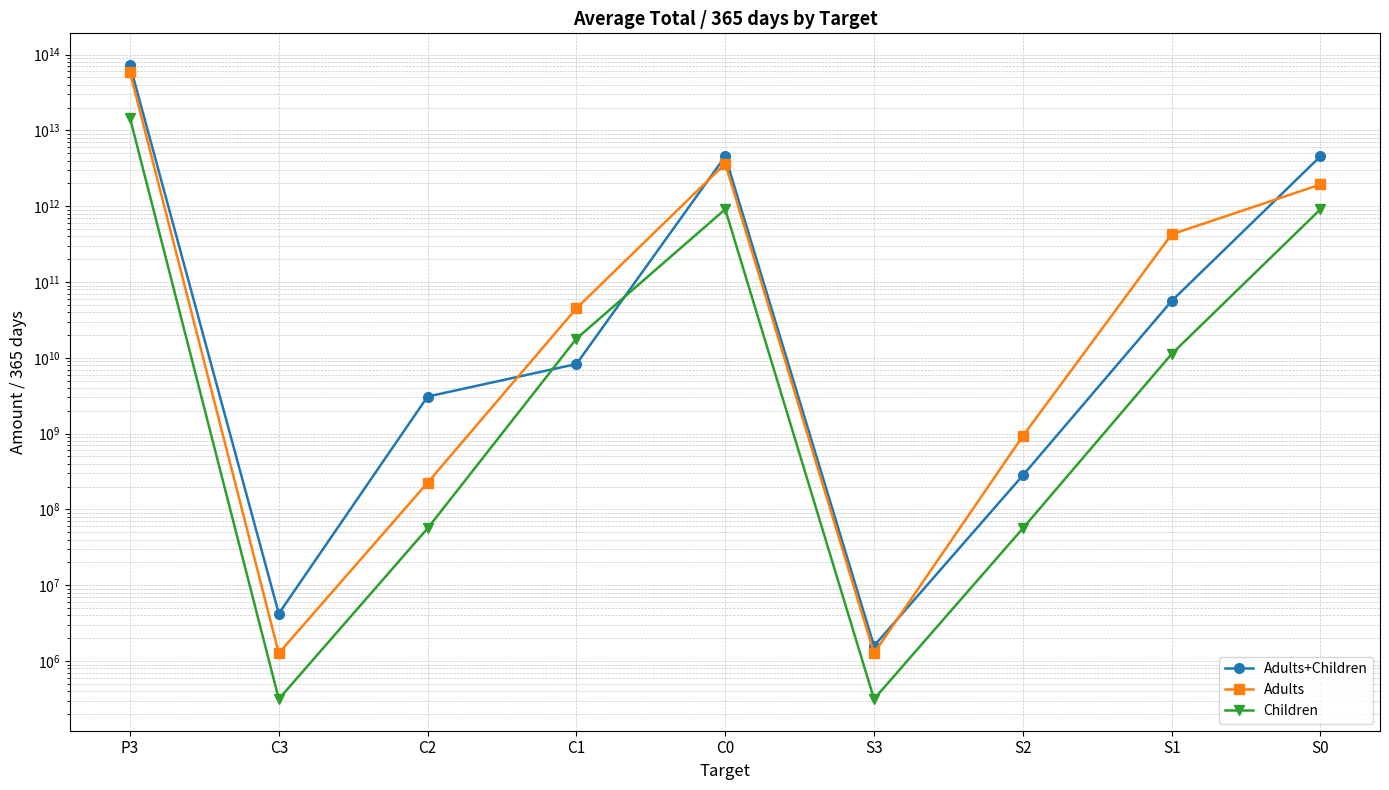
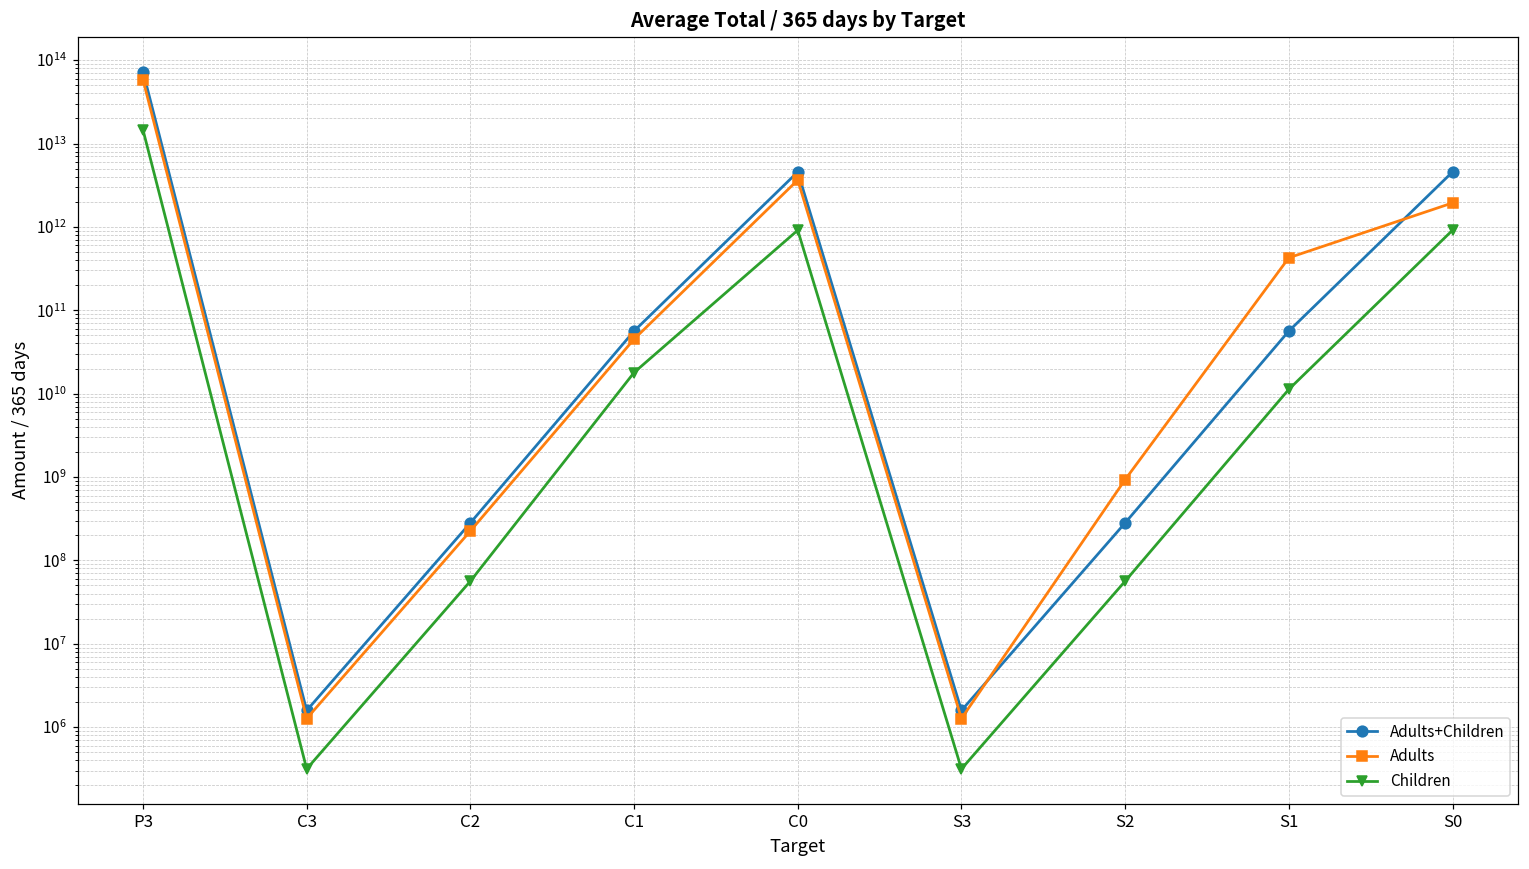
  {
    "Adults+Children": {
      "P3": 70000000000000,
-     "C3": 4000000,
-     "C2": 3100000000,
-     "C1": 8000000000,
+     "C3": 1600000,
+     "C2": 280000000,
+     "C1": 60000000000,
      "C0": 5000000000000,
      "S3": 1600000,
      "S2": 280000000,
      "S1": 60000000000,
      "S0": 5000000000000
    },
    "Adults": {
      "P3": 60000000000000,
      "C3": 1300000,
      "C2": 230000000,
      "C1": 50000000000,
      "C0": 4000000000000,
      "S3": 1300000,
      "S2": 900000000,
      "S1": 400000000000,
      "S0": 1900000000000
    },
    "Children": {
      "P3": 15000000000000,
      "C3": 320000,
      "C2": 60000000,
      "C1": 18000000000,
      "C0": 900000000000,
      "S3": 320000,
      "S2": 60000000,
      "S1": 11000000000,
      "S0": 900000000000
    }
  }
